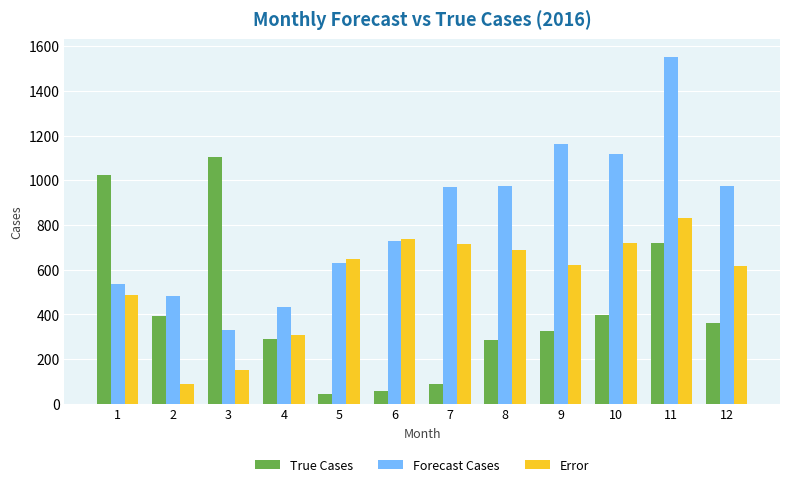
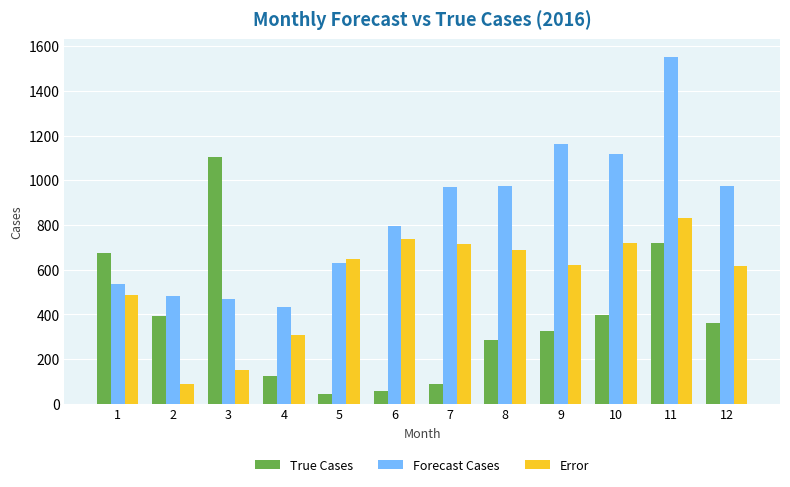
  {
    "True Cases": {
-     "1": 1020,
+     "1": 680,
      "2": 390,
      "3": 1110,
-     "4": 290,
+     "4": 130,
      "5": 50,
      "6": 60,
      "7": 90,
      "8": 290,
      "9": 330,
      "10": 400,
      "11": 720,
      "12": 360
    },
    "Forecast Cases": {
      "1": 530,
      "2": 480,
-     "3": 330,
+     "3": 470,
      "4": 430,
      "5": 630,
-     "6": 730,
+     "6": 800,
      "7": 970,
      "8": 970,
      "9": 1160,
      "10": 1120,
      "11": 1550,
      "12": 980
    },
    "Error": {
      "1": 490,
      "2": 90,
      "3": 150,
      "4": 310,
      "5": 650,
      "6": 740,
      "7": 720,
      "8": 690,
      "9": 620,
      "10": 720,
      "11": 830,
      "12": 620
    }
  }
